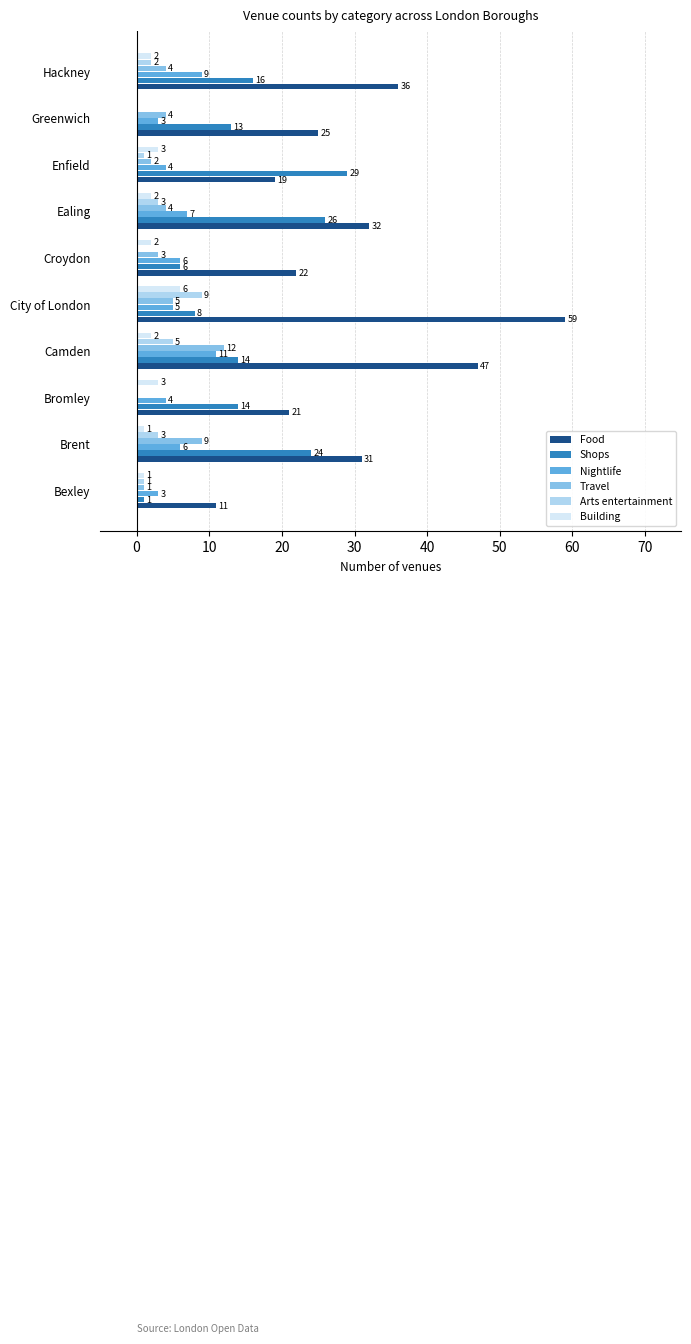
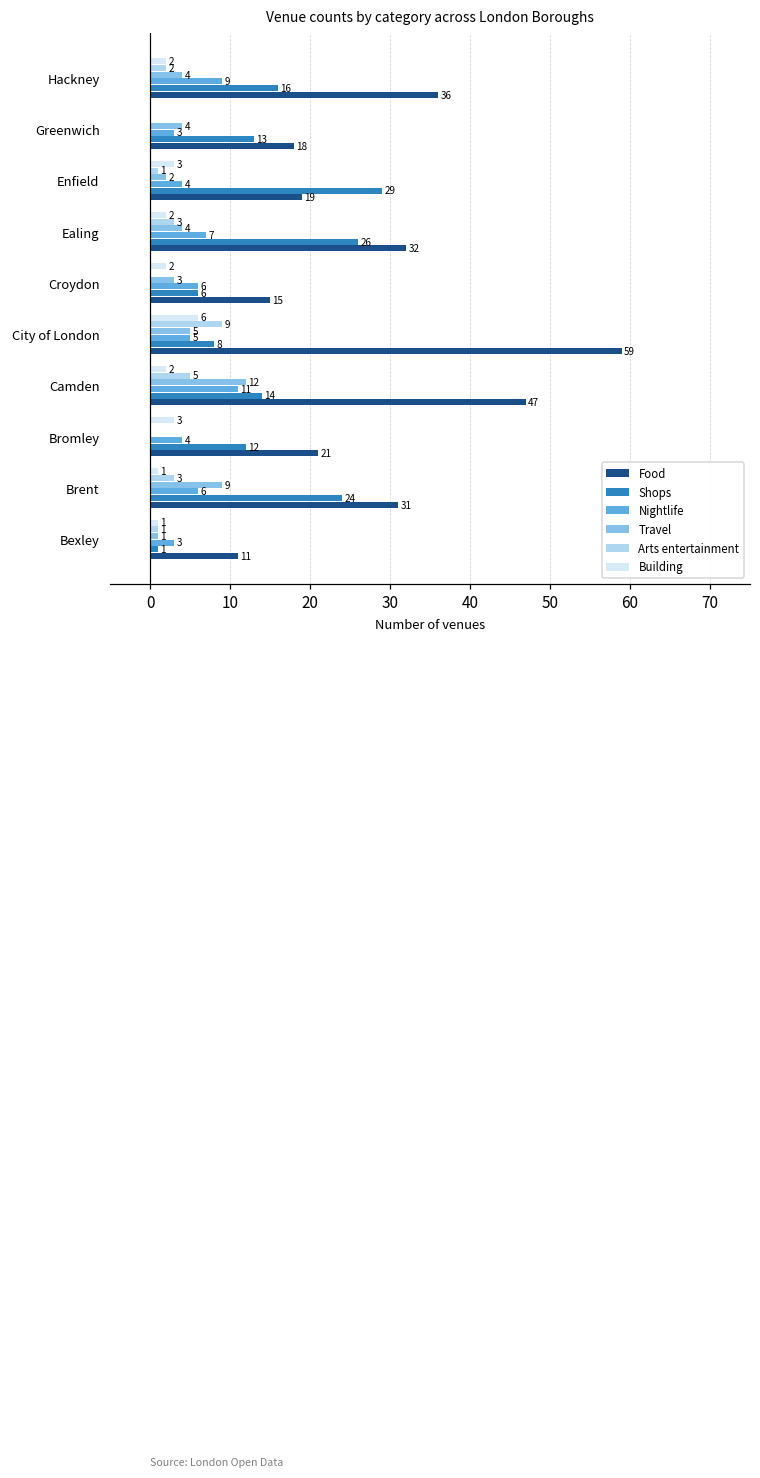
  {
    "Food": {
      "Hackney": 36,
-     "Greenwich": 25,
+     "Greenwich": 18,
      "Enfield": 19,
      "Ealing": 32,
-     "Croydon": 22,
+     "Croydon": 15,
      "City of London": 59,
      "Camden": 47,
      "Bromley": 21,
      "Brent": 31,
      "Bexley": 11
    },
    "Shops": {
      "Hackney": 16,
      "Greenwich": 13,
      "Enfield": 29,
      "Ealing": 26,
      "City of London": 8,
      "Camden": 14,
-     "Bromley": 14,
+     "Bromley": 12,
      "Brent": 24,
      "Bexley": 1
    }
  }
